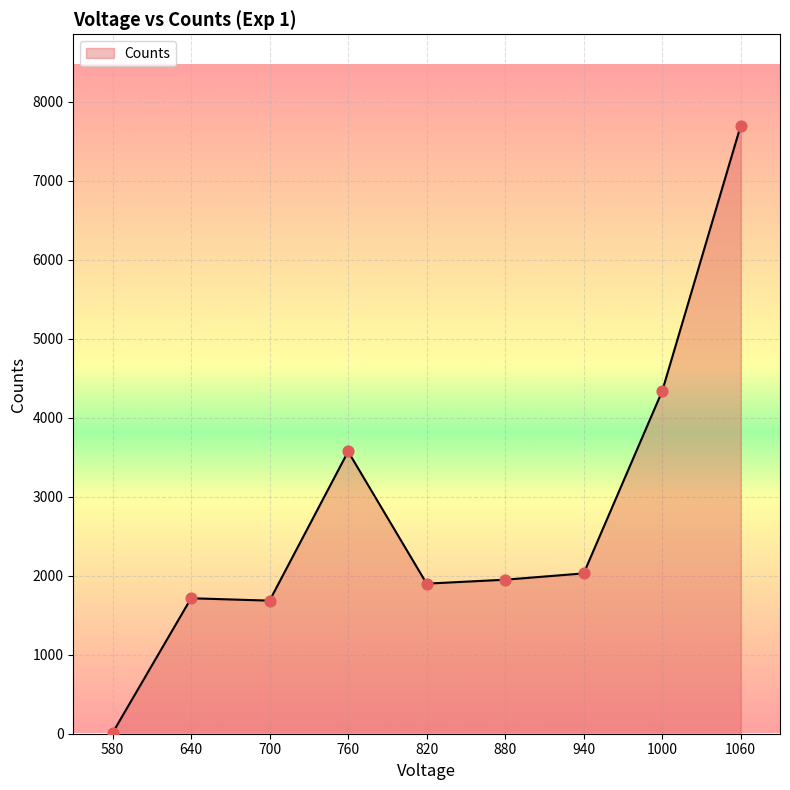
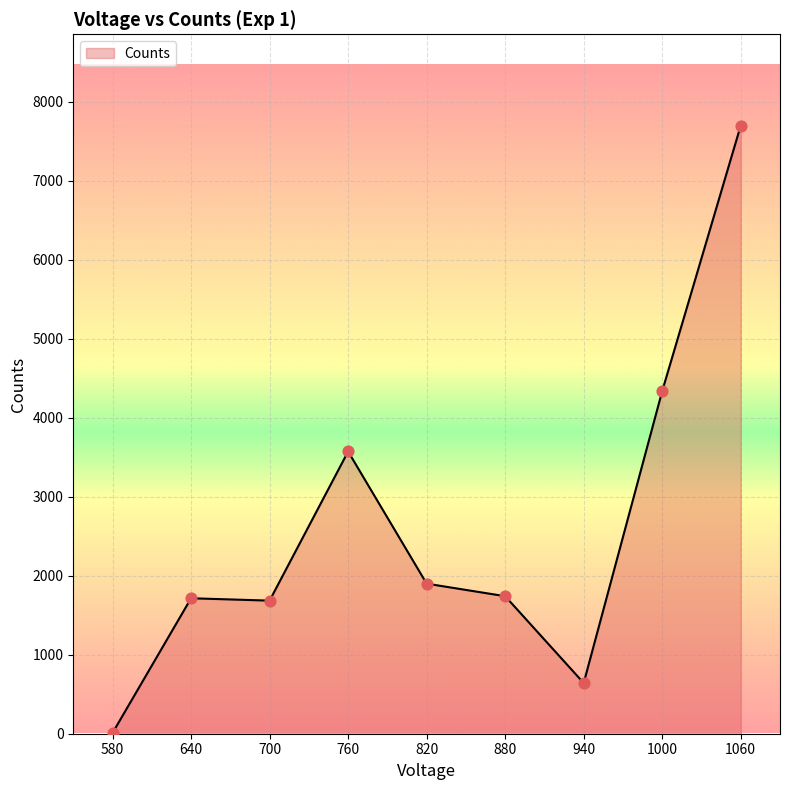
  {
    "580": 0,
    "640": 1700,
    "700": 1700,
    "760": 3600,
    "820": 1900,
-   "880": 2000,
-   "940": 2000,
+   "880": 1700,
+   "940": 600,
    "1000": 4300,
    "1060": 7700
  }
